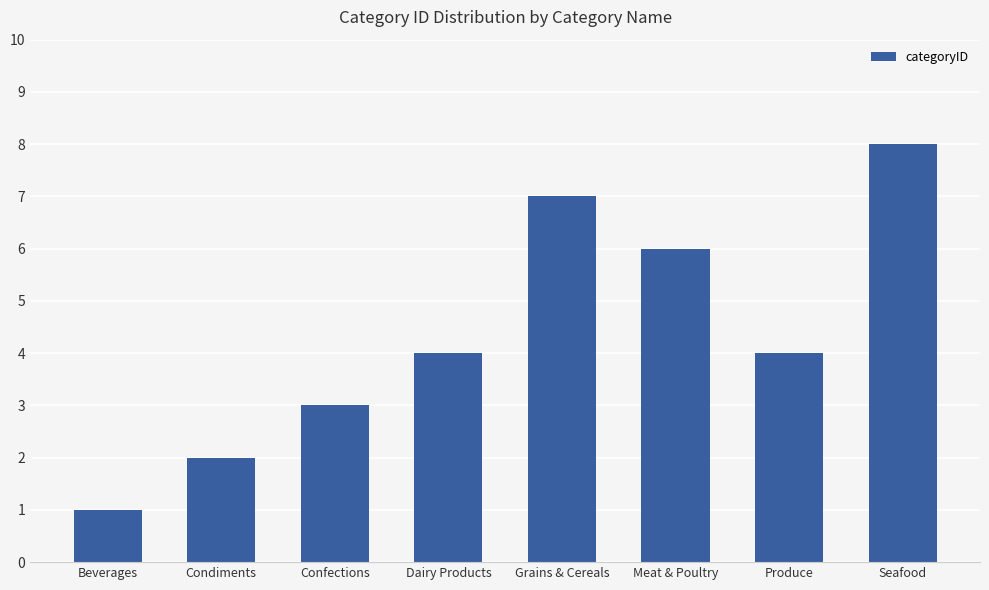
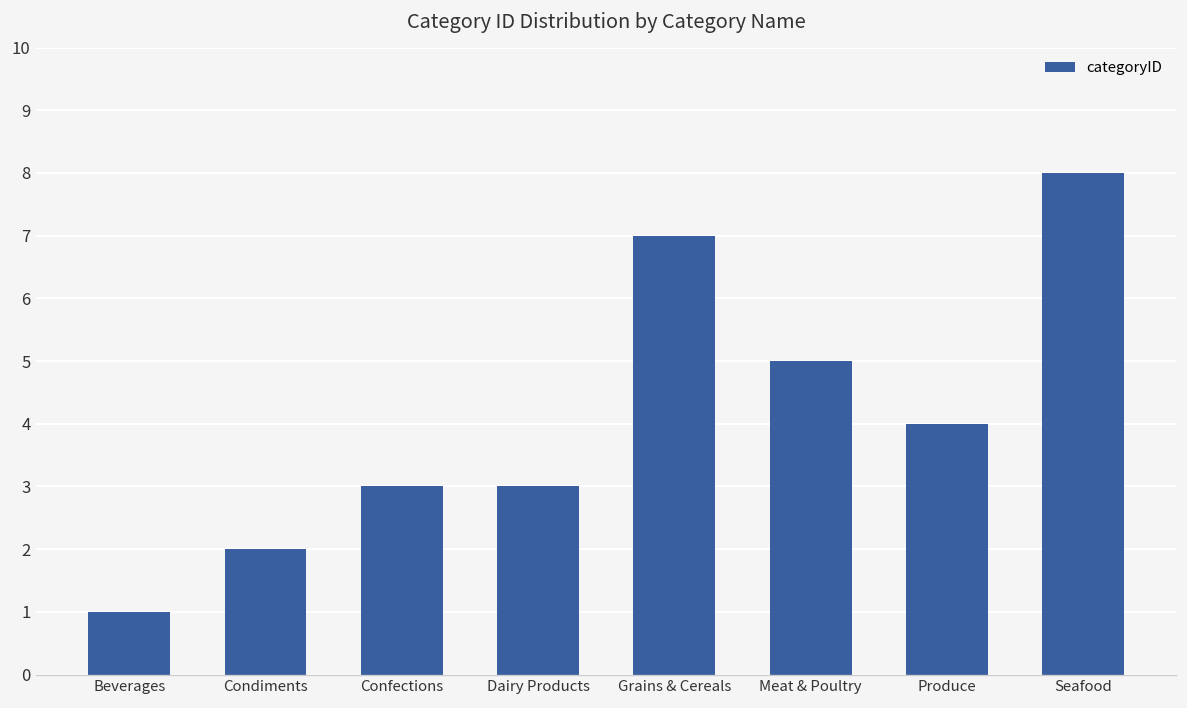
  {
    "Beverages": 1,
    "Condiments": 2,
    "Confections": 3,
-   "Dairy Products": 4,
+   "Dairy Products": 3,
    "Grains & Cereals": 7,
-   "Meat & Poultry": 6,
+   "Meat & Poultry": 5,
    "Produce": 4,
    "Seafood": 8
  }
